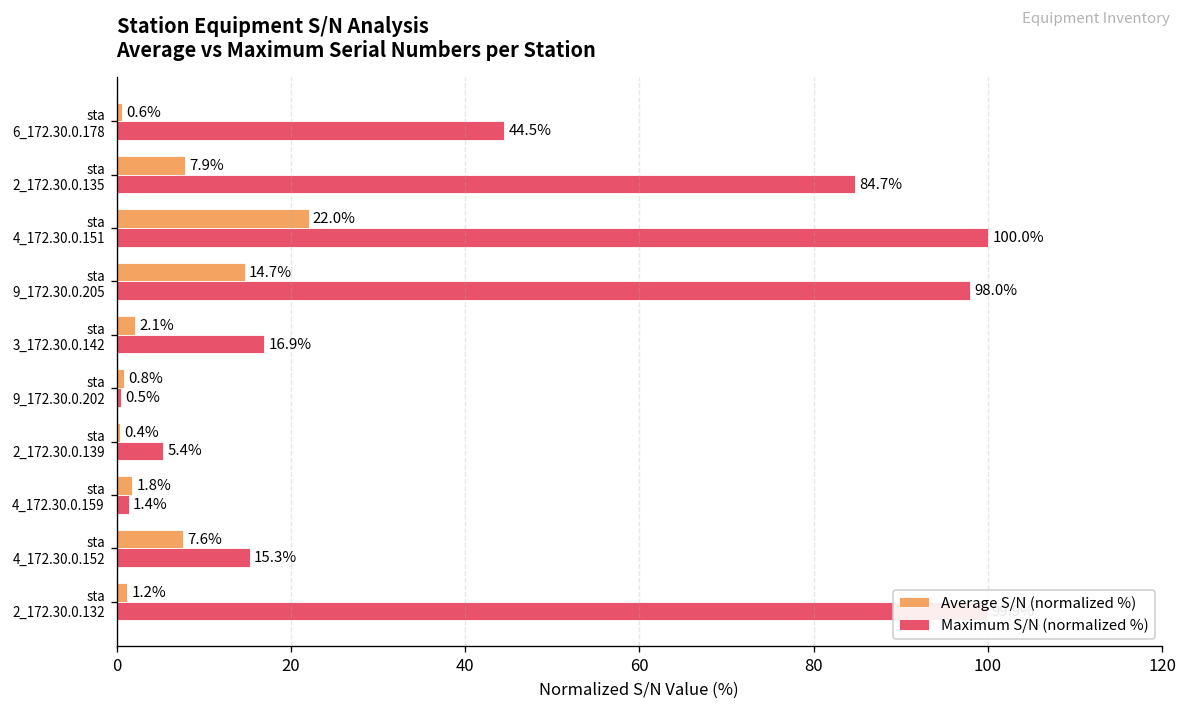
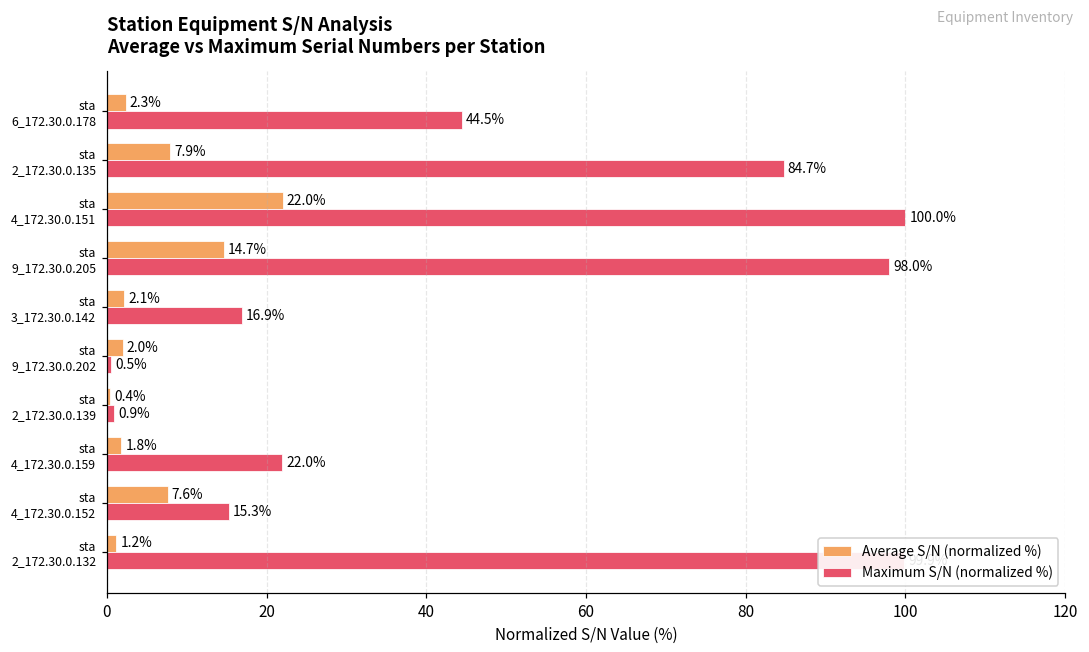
  {
    "Average S/N (normalized %)": {
-     "sta 6_172.30.0.178": "0.6%",
+     "sta 6_172.30.0.178": "2.3%",
      "sta 2_172.30.0.135": "7.9%",
      "sta 4_172.30.0.151": "22.0%",
      "sta 9_172.30.0.205": "14.7%",
      "sta 3_172.30.0.142": "2.1%",
-     "sta 9_172.30.0.202": "0.8%",
+     "sta 9_172.30.0.202": "2.0%",
      "sta 2_172.30.0.139": "0.4%",
      "sta 4_172.30.0.159": "1.8%",
      "sta 4_172.30.0.152": "7.6%",
      "sta 2_172.30.0.132": "1.2%"
    },
    "Maximum S/N (normalized %)": {
      "sta 6_172.30.0.178": "44.5%",
      "sta 2_172.30.0.135": "84.7%",
      "sta 4_172.30.0.151": "100.0%",
      "sta 9_172.30.0.205": "98.0%",
      "sta 3_172.30.0.142": "16.9%",
      "sta 9_172.30.0.202": "0.5%",
-     "sta 2_172.30.0.139": "5.4%",
-     "sta 4_172.30.0.159": "1.4%",
+     "sta 2_172.30.0.139": "0.9%",
+     "sta 4_172.30.0.159": "22.0%",
      "sta 4_172.30.0.152": "15.3%"
    }
  }
